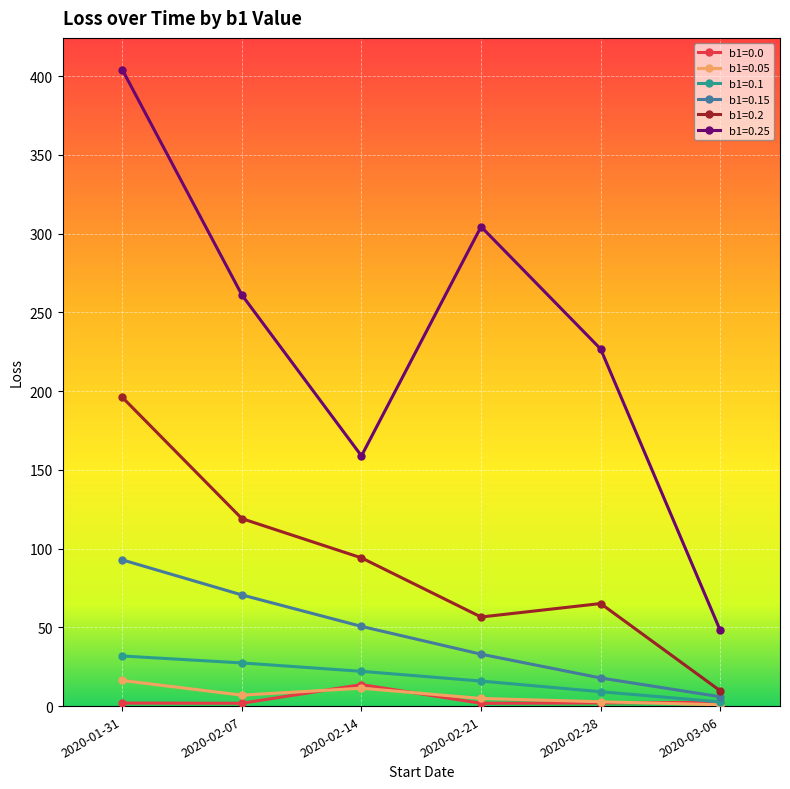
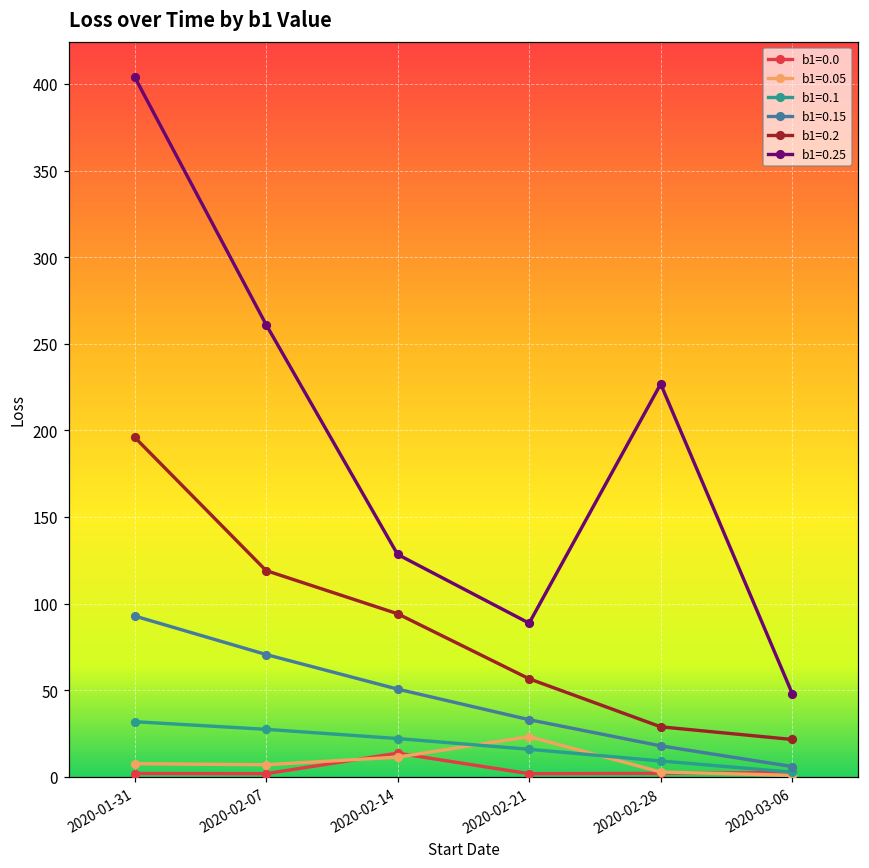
  {
    "b1=0.0": {
      "2020-01-31": 2,
      "2020-02-07": 2,
      "2020-02-14": 14,
      "2020-02-21": 2
    },
    "b1=0.05": {
-     "2020-01-31": 16,
+     "2020-01-31": 8,
      "2020-02-07": 7,
      "2020-02-14": 11,
-     "2020-02-21": 5,
+     "2020-02-21": 23,
      "2020-03-06": 1
    },
    "b1=0.2": {
      "2020-01-31": 196,
      "2020-02-07": 119,
      "2020-02-14": 94,
      "2020-02-21": 57,
-     "2020-02-28": 65,
-     "2020-03-06": 10
+     "2020-02-28": 29,
+     "2020-03-06": 22
    },
    "b1=0.25": {
      "2020-01-31": 404,
      "2020-02-07": 261,
-     "2020-02-14": 159,
-     "2020-02-21": 304,
+     "2020-02-14": 128,
+     "2020-02-21": 89,
      "2020-02-28": 227,
      "2020-03-06": 48
    }
  }
